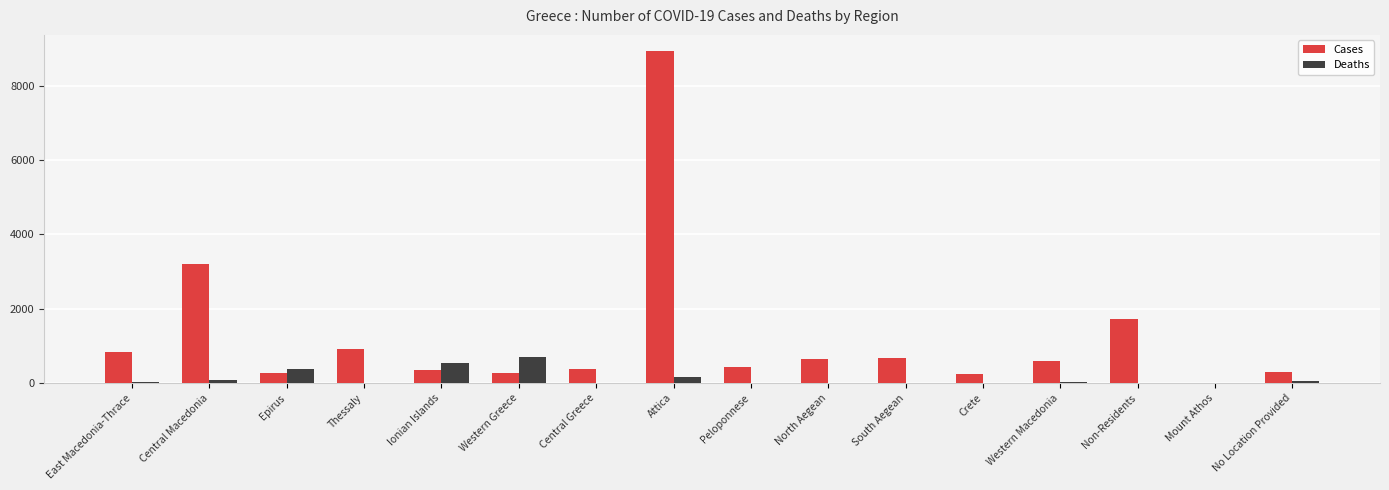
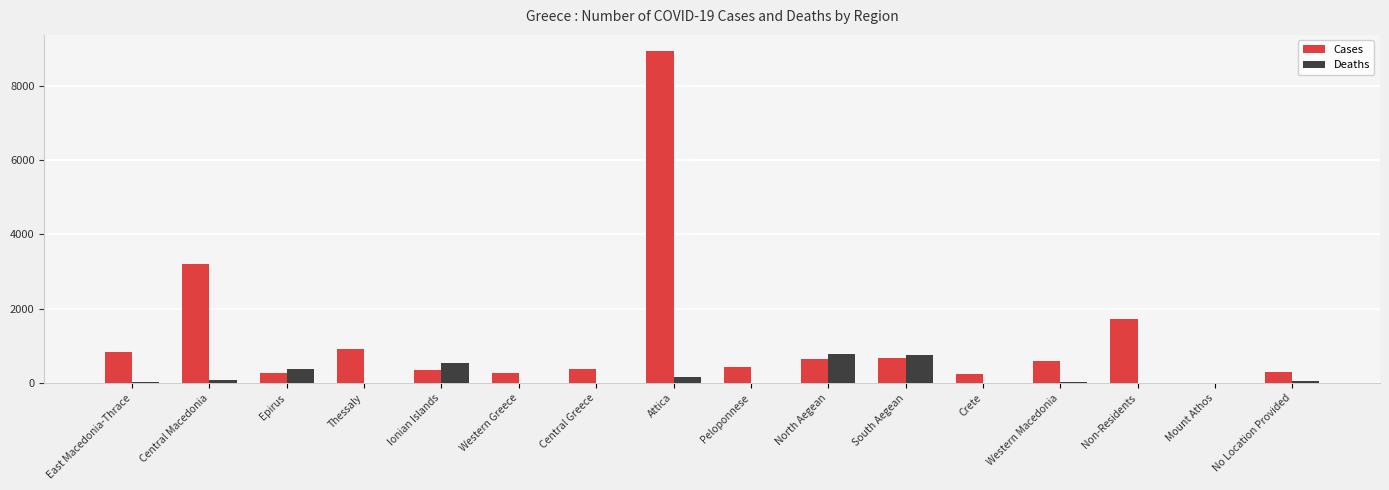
  {
    "Cases": {
      "East Macedonia-Thrace": 800,
      "Central Macedonia": 3200,
      "Epirus": 300,
      "Thessaly": 900,
      "Ionian Islands": 400,
      "Western Greece": 300,
      "Central Greece": 400,
      "Attica": 8900,
      "Peloponnese": 400,
      "North Aegean": 700,
      "South Aegean": 700,
      "Crete": 200,
      "Western Macedonia": 600,
      "Non-Residents": 1700,
      "No Location Provided": 300
    },
    "Deaths": {
      "Central Macedonia": 100,
      "Epirus": 400,
      "Ionian Islands": 500,
-     "Western Greece": 700,
+     "Western Greece": 0,
      "Central Greece": 0,
      "Attica": 200,
      "Peloponnese": 0,
-     "North Aegean": 0,
-     "South Aegean": 0,
+     "North Aegean": 800,
+     "South Aegean": 800,
      "Mount Athos": 0
    }
  }
